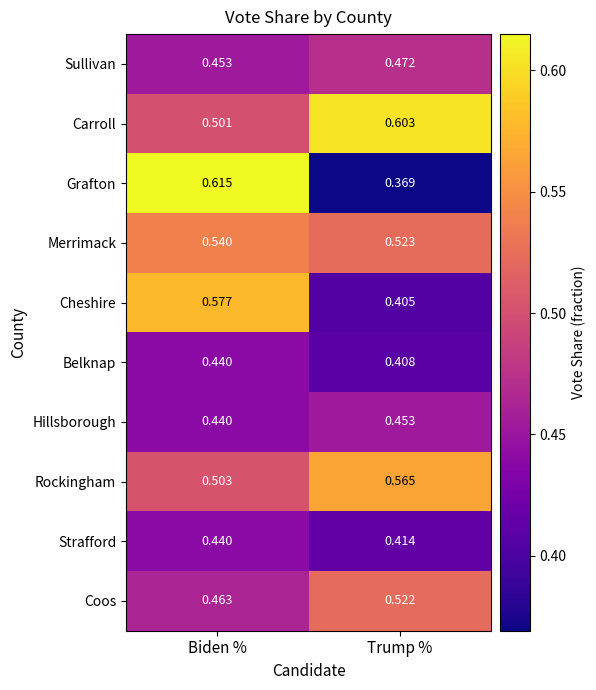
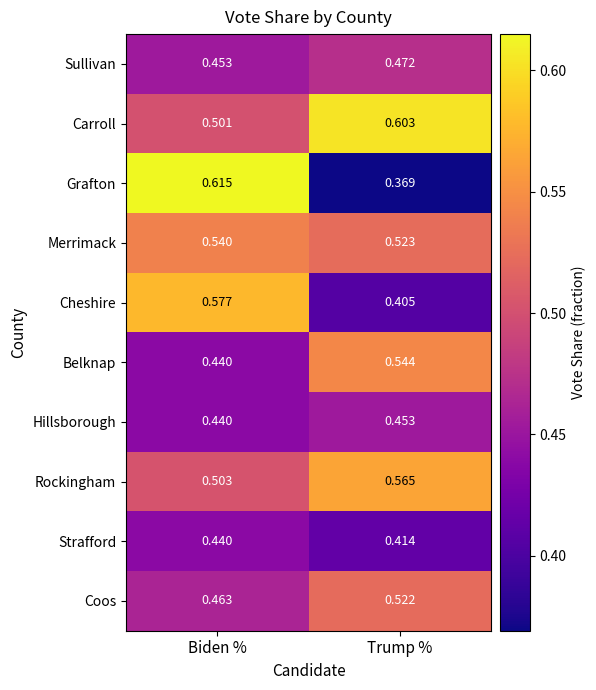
  {
    "Sullivan": {
      "Biden %": 0.453,
      "Trump %": 0.472
    },
    "Carroll": {
      "Biden %": 0.501,
      "Trump %": 0.603
    },
    "Grafton": {
      "Biden %": 0.615,
      "Trump %": 0.369
    },
    "Merrimack": {
      "Biden %": 0.540,
      "Trump %": 0.523
    },
    "Cheshire": {
      "Biden %": 0.577,
      "Trump %": 0.405
    },
    "Belknap": {
      "Biden %": 0.440,
-     "Trump %": 0.408
+     "Trump %": 0.544
    },
    "Hillsborough": {
      "Biden %": 0.440,
      "Trump %": 0.453
    },
    "Rockingham": {
      "Biden %": 0.503,
      "Trump %": 0.565
    },
    "Strafford": {
      "Biden %": 0.440,
      "Trump %": 0.414
    },
    "Coos": {
      "Biden %": 0.463,
      "Trump %": 0.522
    }
  }
